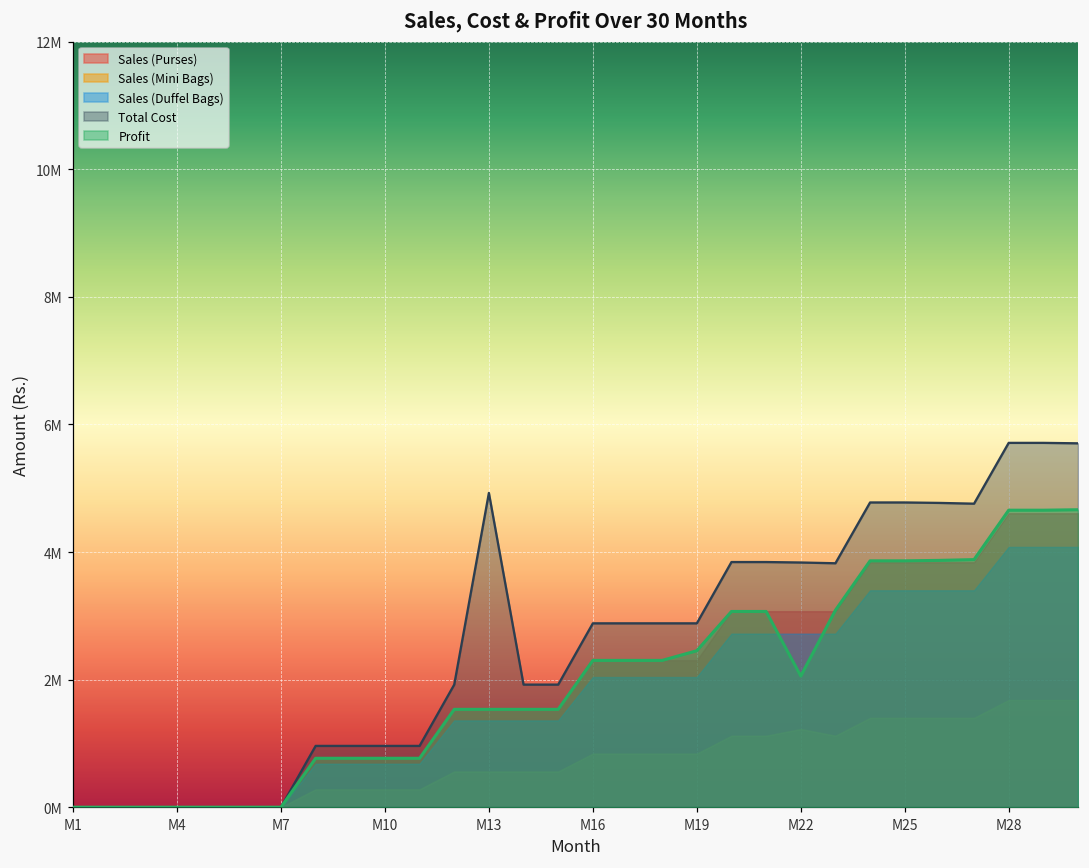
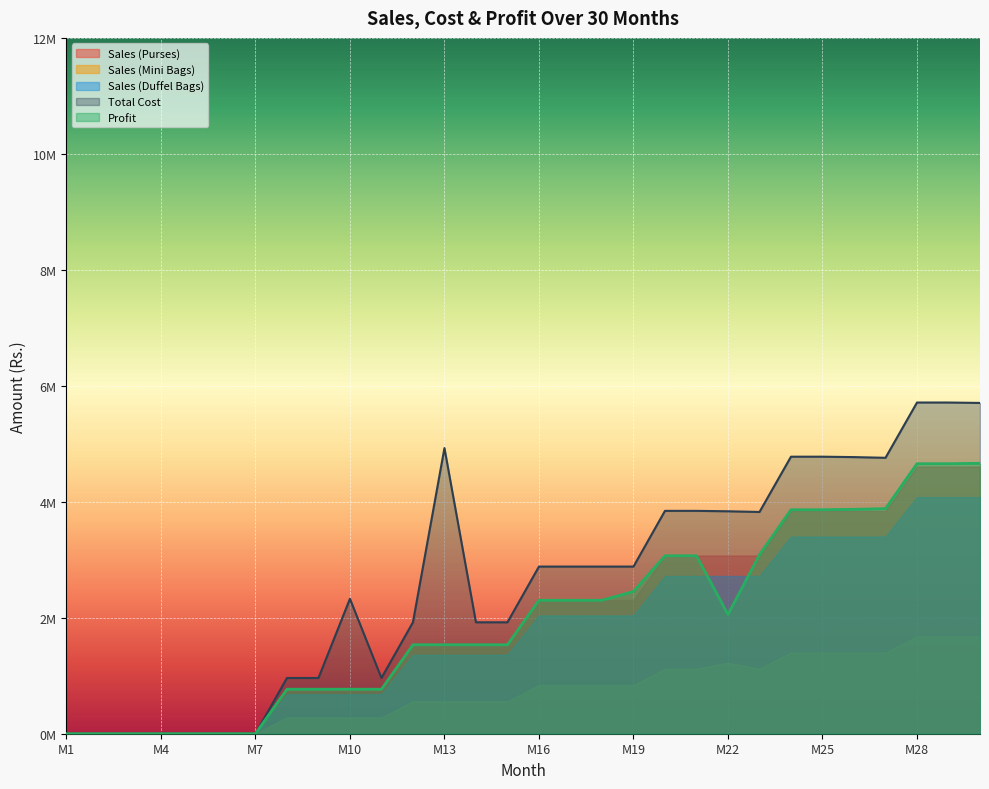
  {
    "Sales (Purses)": {
      "M19": 2300000,
      "M22": 3100000,
      "M28": 4600000
    },
    "Sales (Mini Bags)": {
      "M10": 300000,
      "M13": 600000,
      "M16": 800000,
      "M19": 800000,
      "M22": 1200000,
      "M25": 1400000,
      "M28": 1700000
    },
    "Sales (Duffel Bags)": {
      "M10": 700000,
      "M13": 1400000,
      "M16": 2000000,
      "M19": 2000000,
      "M22": 2700000,
      "M25": 3400000,
      "M28": 4100000
    },
    "Total Cost": {
-     "M10": 1000000,
+     "M10": 2300000,
      "M13": 4900000,
      "M16": 2900000,
      "M19": 2900000,
      "M22": 3800000,
      "M25": 4800000,
      "M28": 5700000
    },
    "Profit": {
      "M19": 2500000,
      "M22": 2100000,
      "M28": 4700000
    }
  }
